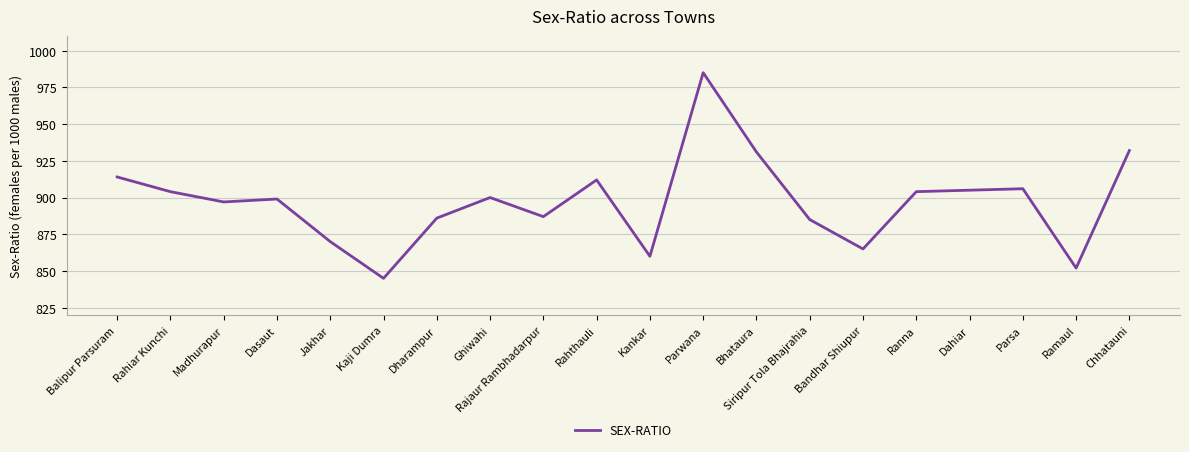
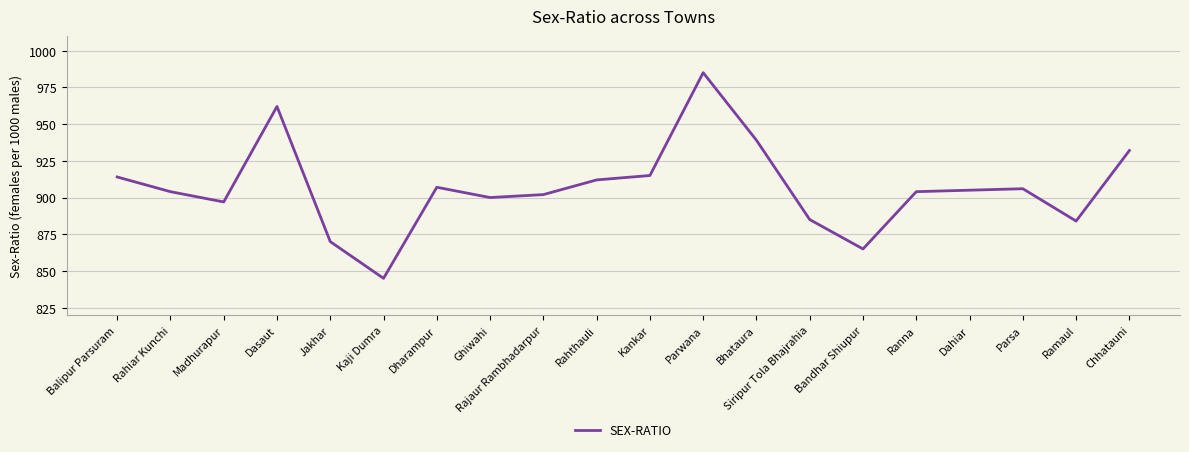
  {
    "Balipur Parsuram": 914,
    "Rahiar Kunchi": 904,
    "Madhurapur": 897,
-   "Dasaut": 899,
+   "Dasaut": 962,
    "Jakhar": 870,
    "Kaji Dumra": 845,
-   "Dharampur": 886,
+   "Dharampur": 907,
    "Ghiwahi": 900,
-   "Rajaur Rambhadarpur": 887,
+   "Rajaur Rambhadarpur": 902,
    "Rahthauli": 912,
-   "Kankar": 860,
+   "Kankar": 915,
    "Parwana": 985,
-   "Bhataura": 931,
+   "Bhataura": 939,
    "Siripur Tola Bhajrahia": 885,
    "Bandhar Shiupur": 865,
    "Ranna": 904,
    "Dahiar": 905,
    "Parsa": 906,
-   "Ramaul": 852,
+   "Ramaul": 884,
    "Chhatauni": 932
  }
